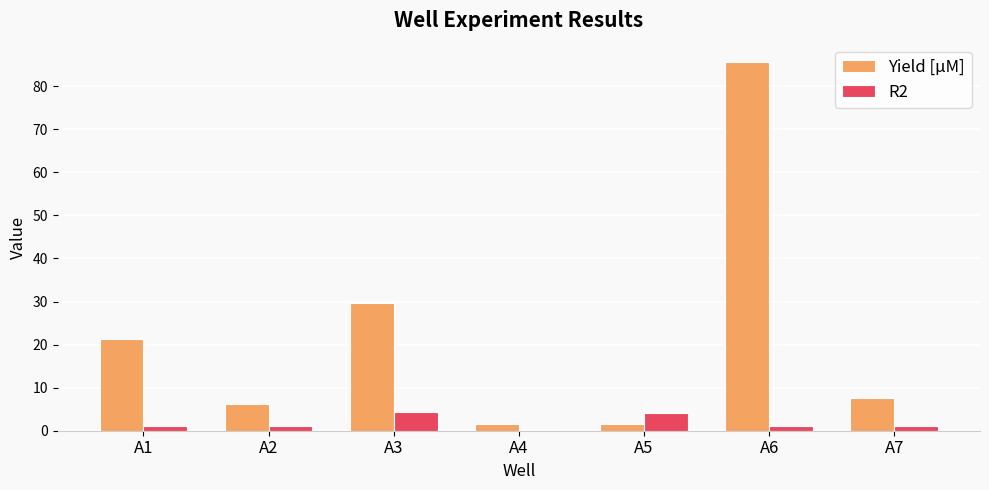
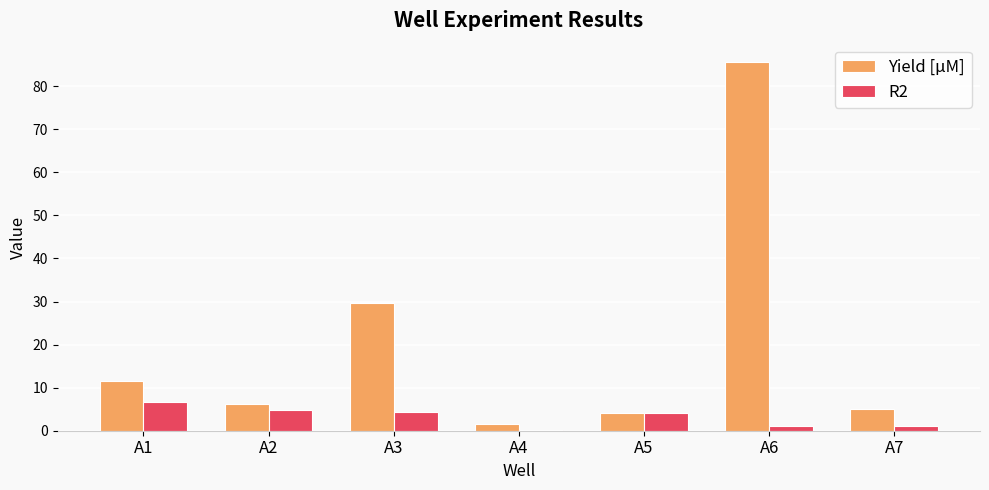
  {
    "Yield [µM]": {
-     "A1": 21,
+     "A1": 12,
      "A2": 6,
      "A3": 30,
      "A4": 2,
-     "A5": 2,
+     "A5": 4,
      "A6": 86,
-     "A7": 8
+     "A7": 5
    },
    "R2": {
-     "A1": 1,
-     "A2": 1,
+     "A1": 7,
+     "A2": 5,
      "A3": 4,
      "A5": 4,
      "A6": 1,
      "A7": 1
    }
  }
